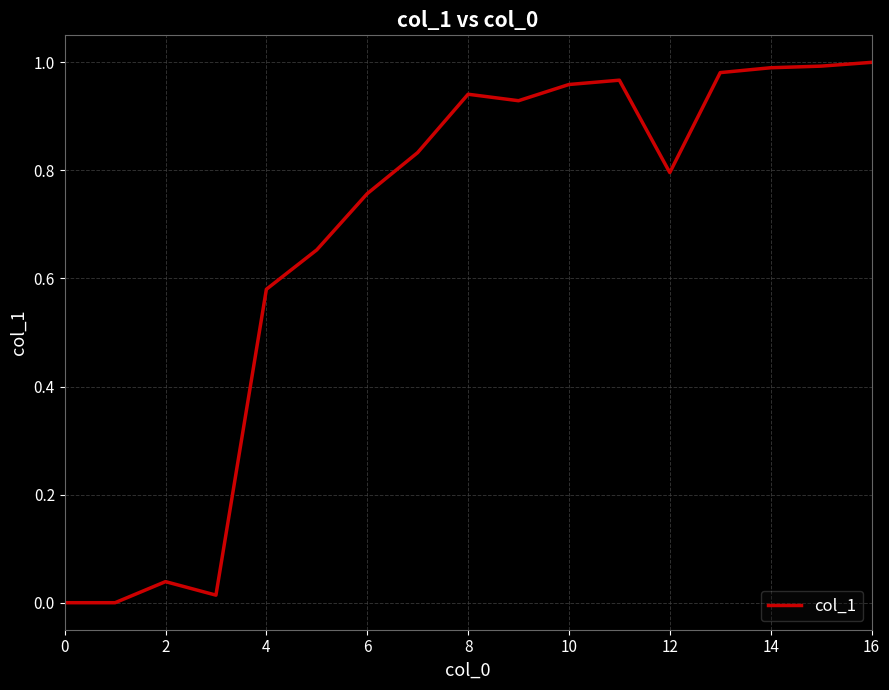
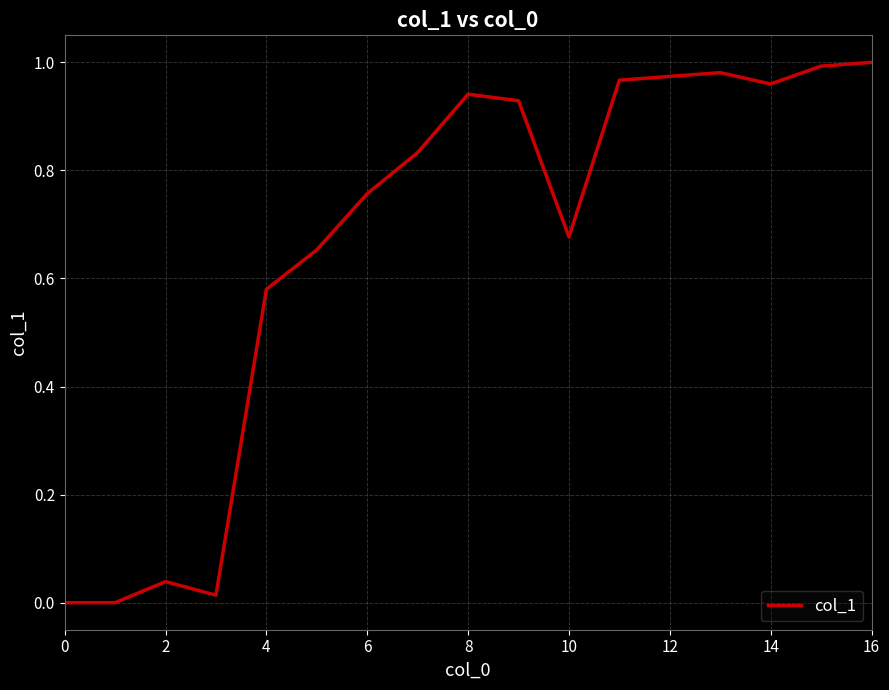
  {
    "0": 0.00,
    "2": 0.04,
    "4": 0.58,
    "6": 0.76,
    "8": 0.94,
-   "10": 0.96,
-   "12": 0.80,
-   "14": 0.99,
+   "10": 0.68,
+   "12": 0.97,
+   "14": 0.96,
    "16": 1.00
  }
